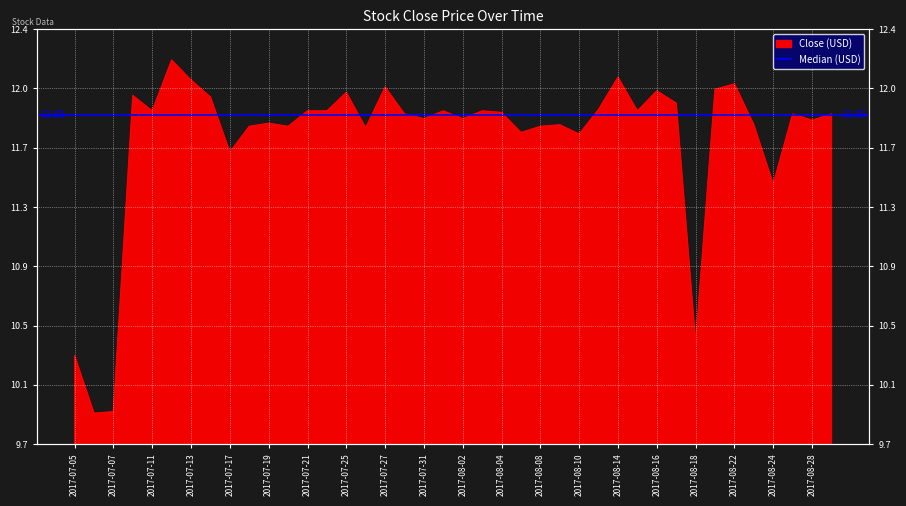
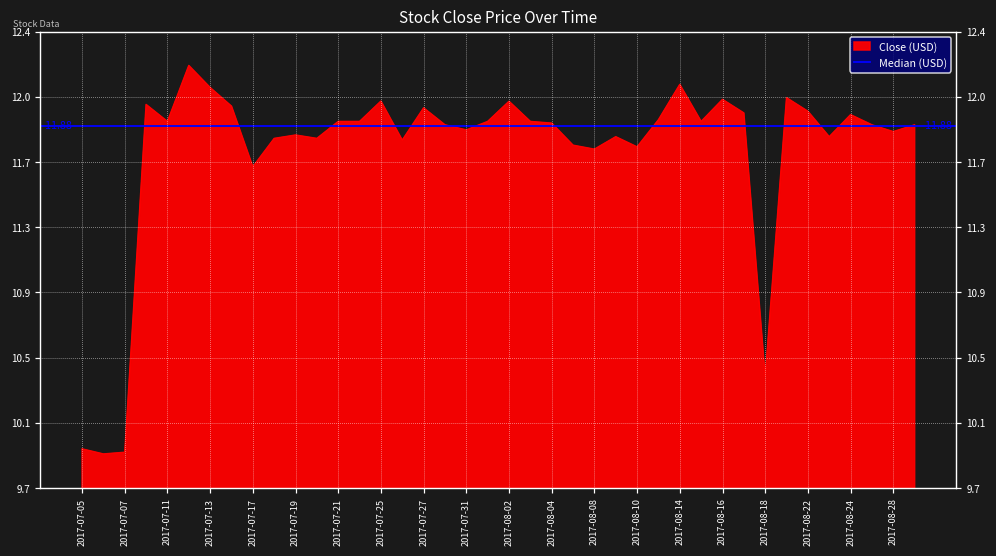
  {
-   "2017-07-05": 10.31,
+   "2017-07-05": 9.97,
    "2017-07-07": 9.95,
    "2017-07-11": 11.90,
    "2017-07-13": 12.10,
    "2017-07-17": 11.63,
    "2017-07-19": 11.82,
    "2017-07-21": 11.90,
    "2017-07-25": 12.02,
-   "2017-07-27": 12.05,
+   "2017-07-27": 11.98,
    "2017-07-31": 11.85,
-   "2017-08-02": 11.85,
+   "2017-08-02": 12.02,
    "2017-08-04": 11.89,
-   "2017-08-08": 11.80,
+   "2017-08-08": 11.74,
    "2017-08-10": 11.75,
    "2017-08-14": 12.12,
    "2017-08-16": 12.03,
    "2017-08-18": 10.40,
-   "2017-08-22": 12.07,
-   "2017-08-24": 11.43,
+   "2017-08-22": 11.96,
+   "2017-08-24": 11.94,
    "2017-08-28": 11.84
  }
